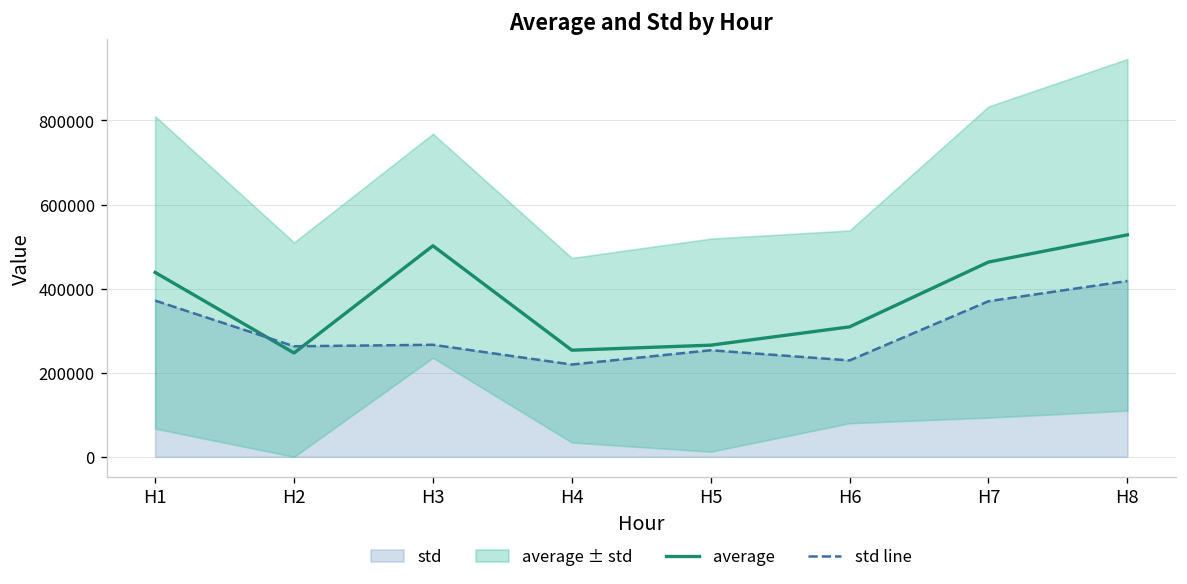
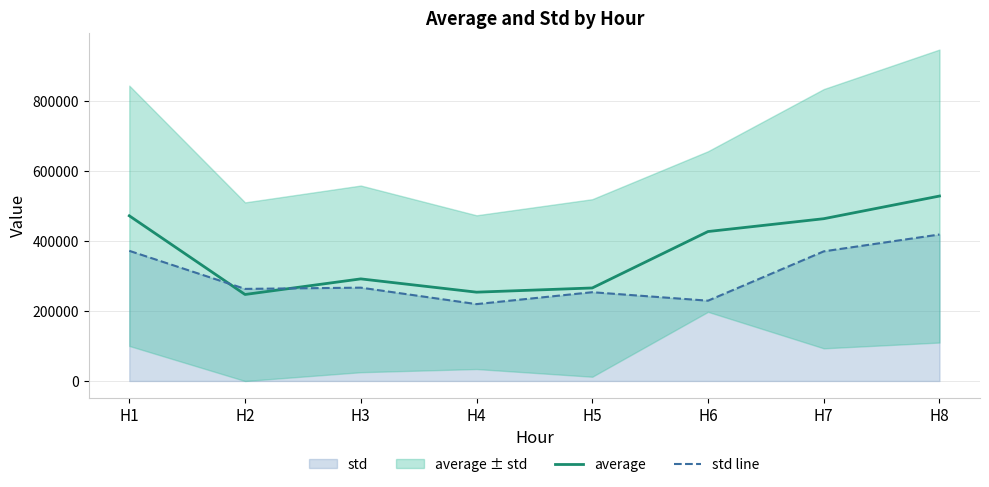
  {
    "average": {
-     "H1": 440000,
+     "H1": 470000,
      "H2": 250000,
-     "H3": 500000,
+     "H3": 290000,
      "H4": 250000,
      "H5": 270000,
-     "H6": 310000,
+     "H6": 430000,
      "H7": 460000,
      "H8": 530000
    }
  }
